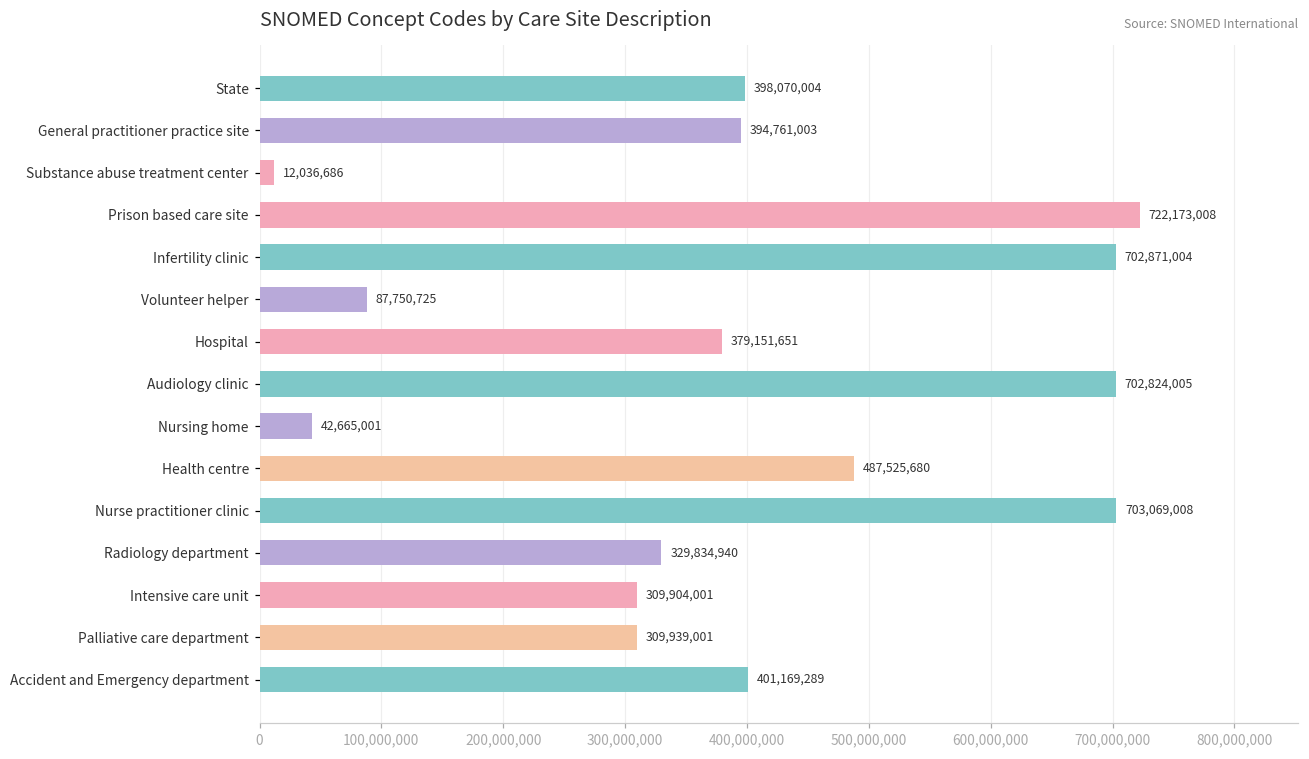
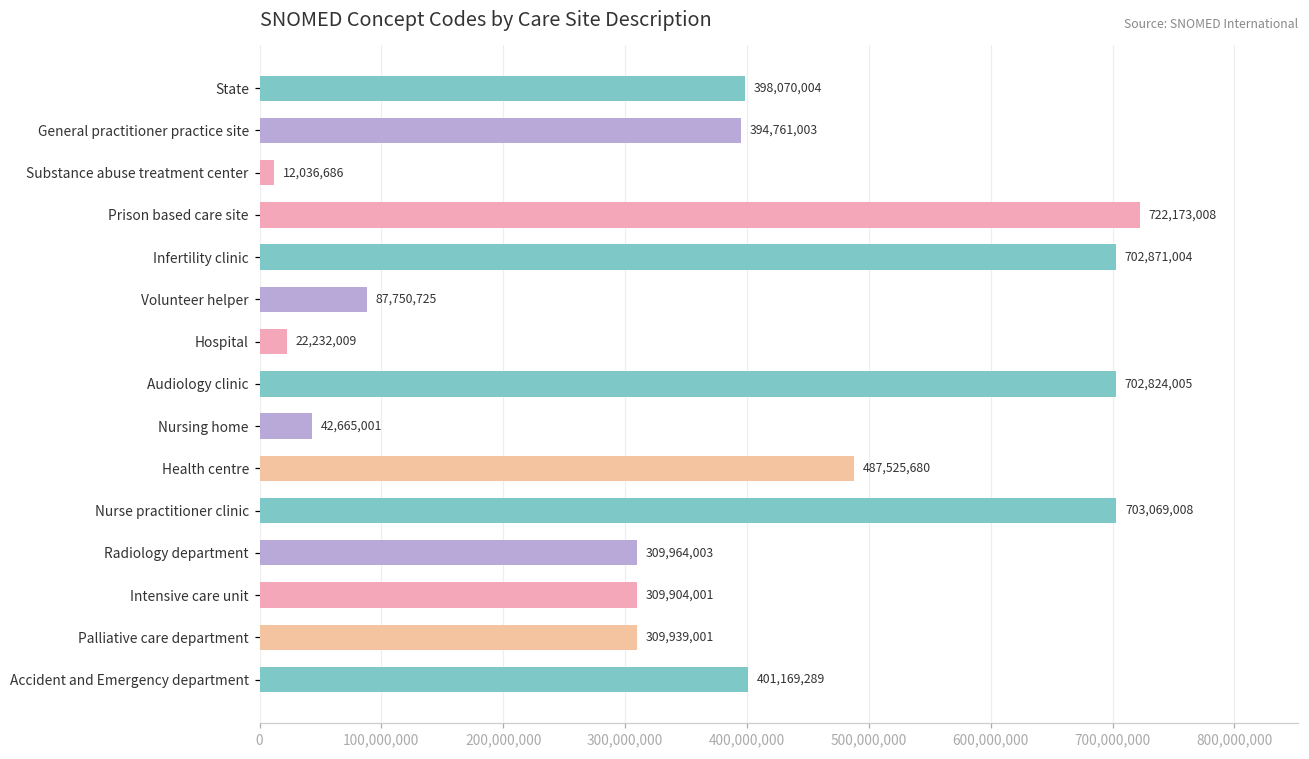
  {
    "State": "398,070,004",
    "General practitioner practice site": "394,761,003",
    "Substance abuse treatment center": "12,036,686",
    "Prison based care site": "722,173,008",
    "Infertility clinic": "702,871,004",
    "Volunteer helper": "87,750,725",
-   "Hospital": "379,151,651",
+   "Hospital": "22,232,009",
    "Audiology clinic": "702,824,005",
    "Nursing home": "42,665,001",
    "Health centre": "487,525,680",
    "Nurse practitioner clinic": "703,069,008",
-   "Radiology department": "329,834,940",
+   "Radiology department": "309,964,003",
    "Intensive care unit": "309,904,001",
    "Palliative care department": "309,939,001",
    "Accident and Emergency department": "401,169,289"
  }
